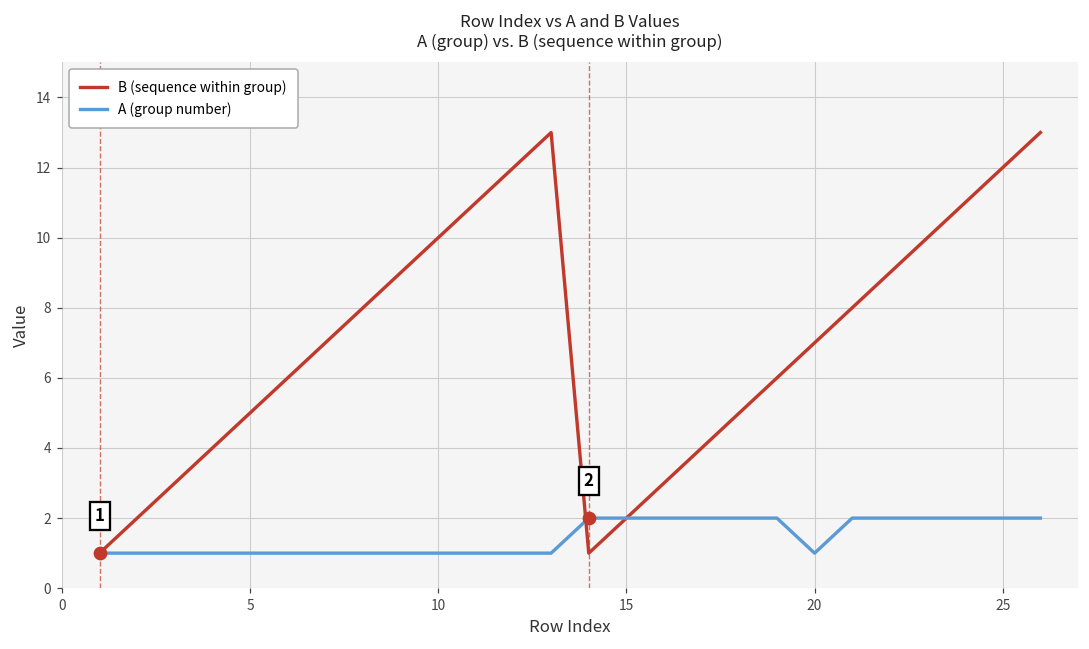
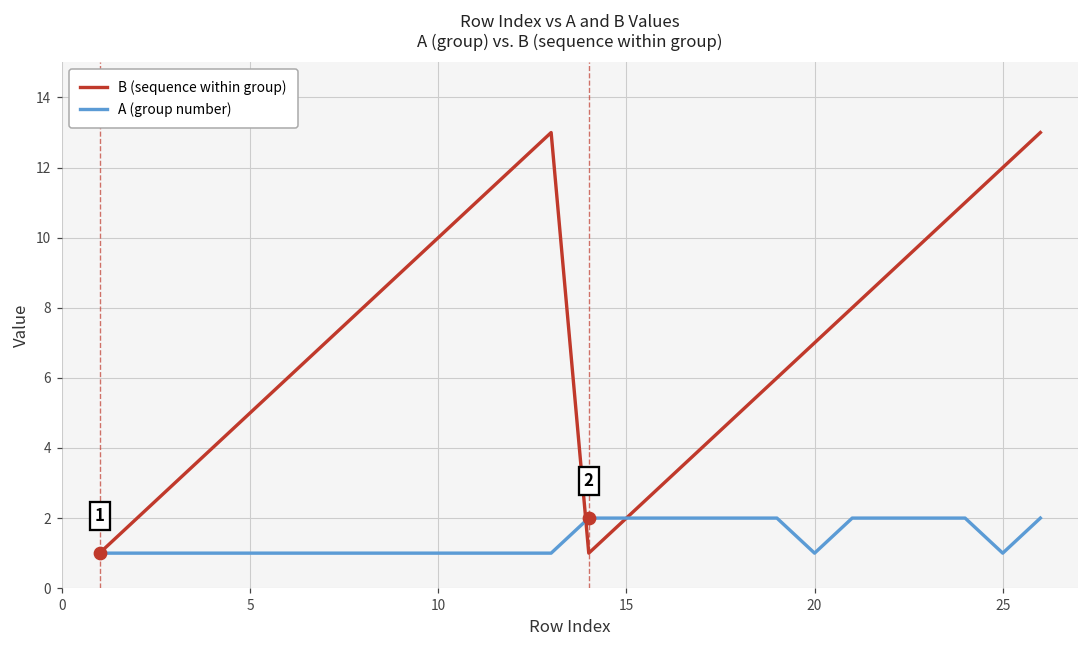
  {
    "A (group number)": {
      "5": 1,
      "10": 1,
      "20": 1,
-     "25": 2
+     "25": 1
    }
  }
